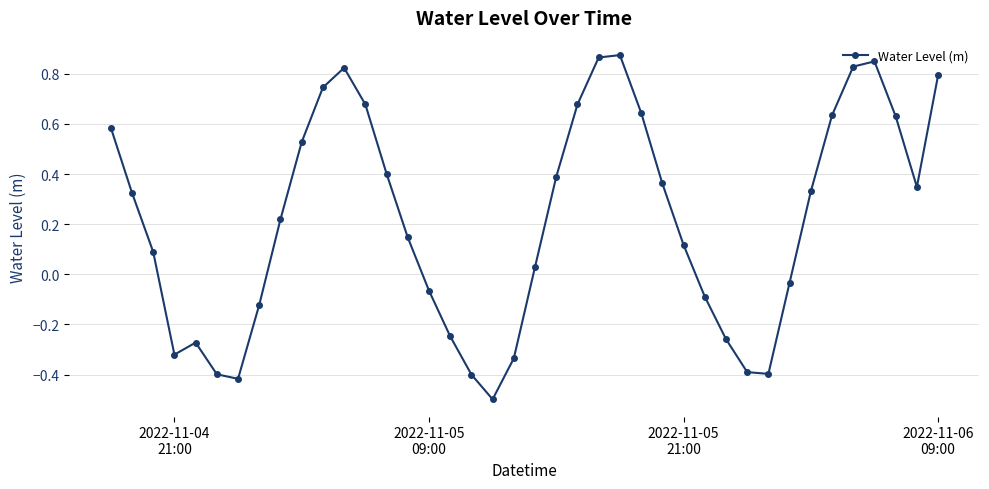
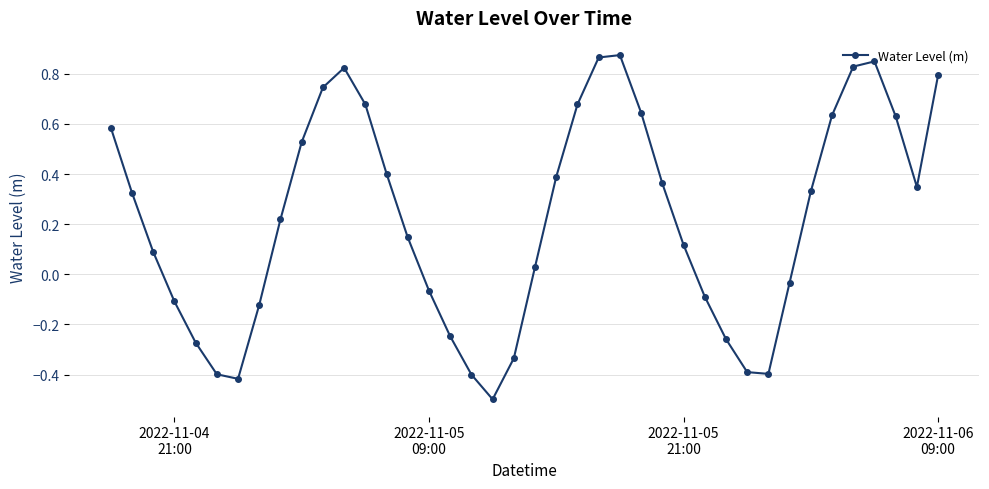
  {
-   "2022-11-04 21:00": -0.32,
+   "2022-11-04 21:00": -0.11,
    "2022-11-05 09:00": -0.06,
    "2022-11-05 21:00": 0.12,
    "2022-11-06 09:00": 0.79
  }
